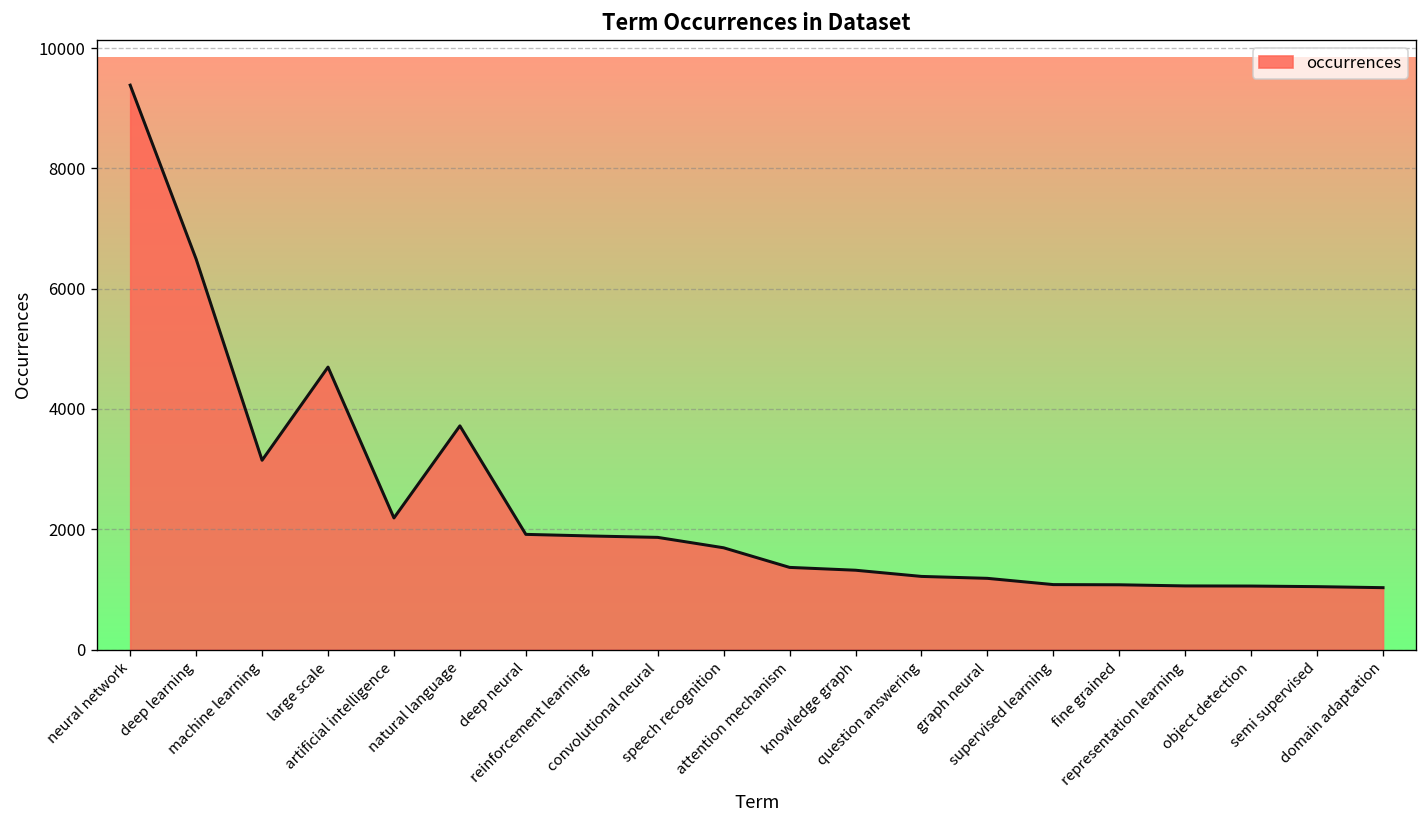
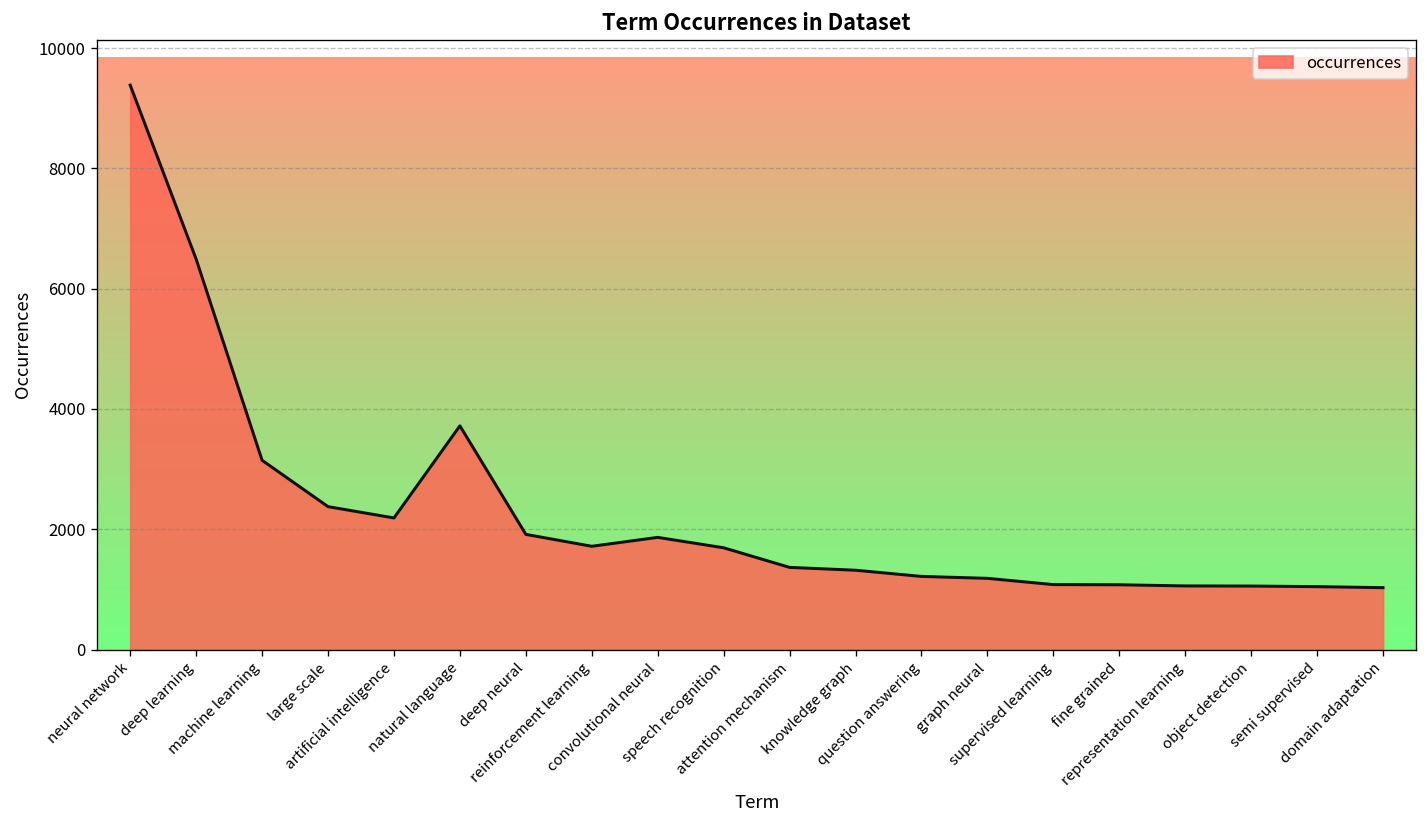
  {
    "neural network": 9400,
    "deep learning": 6500,
    "machine learning": 3100,
-   "large scale": 4700,
+   "large scale": 2400,
    "artificial intelligence": 2200,
    "natural language": 3700,
    "deep neural": 1900,
-   "reinforcement learning": 1900,
+   "reinforcement learning": 1700,
    "convolutional neural": 1900,
    "speech recognition": 1700,
    "attention mechanism": 1400,
    "knowledge graph": 1300,
    "question answering": 1200,
    "graph neural": 1200,
    "supervised learning": 1100,
    "fine grained": 1100,
    "representation learning": 1100,
    "object detection": 1100,
    "semi supervised": 1000,
    "domain adaptation": 1000
  }
